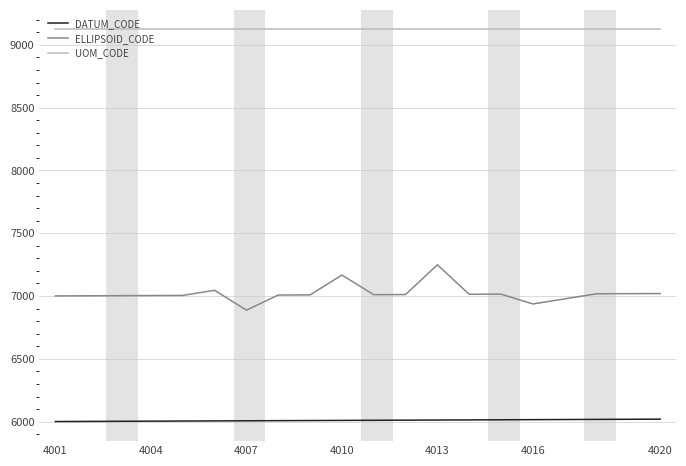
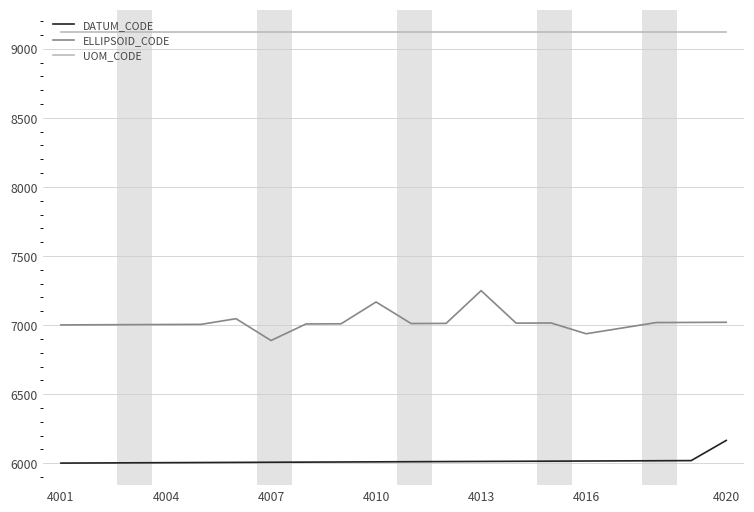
  {
    "DATUM_CODE": {
      "4001": 6000,
      "4004": 6000,
      "4007": 6010,
      "4010": 6010,
      "4013": 6010,
      "4016": 6020,
-     "4020": 6020
+     "4020": 6170
    },
    "ELLIPSOID_CODE": {
      "4001": 7000,
      "4004": 7000,
      "4007": 6890,
      "4010": 7170,
      "4013": 7250,
      "4016": 6940,
      "4020": 7020
    },
    "UOM_CODE": {
      "4001": 9120,
      "4004": 9120,
      "4007": 9120,
      "4010": 9120,
      "4013": 9120,
      "4016": 9120,
      "4020": 9120
    }
  }
